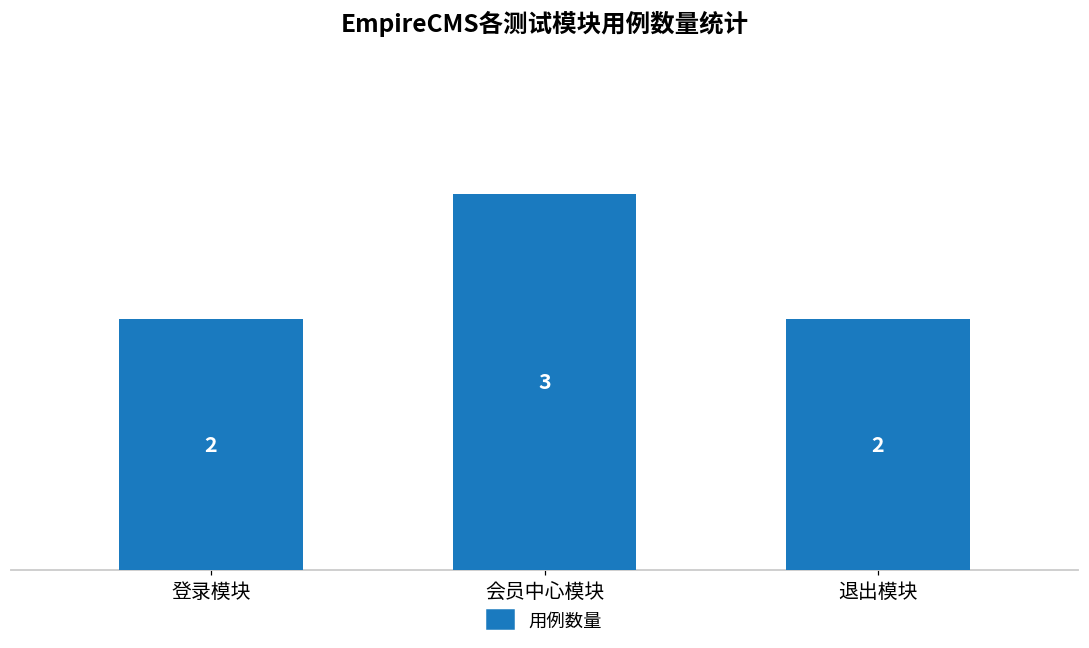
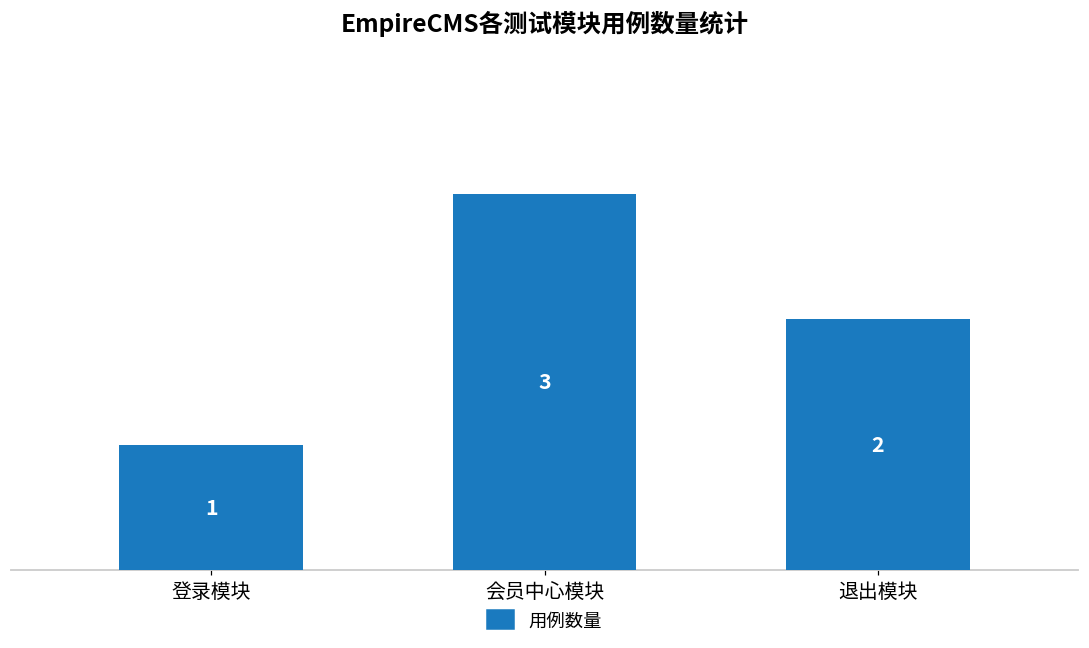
  {
-   "登录模块": 2,
+   "登录模块": 1,
    "会员中心模块": 3,
    "退出模块": 2
  }
